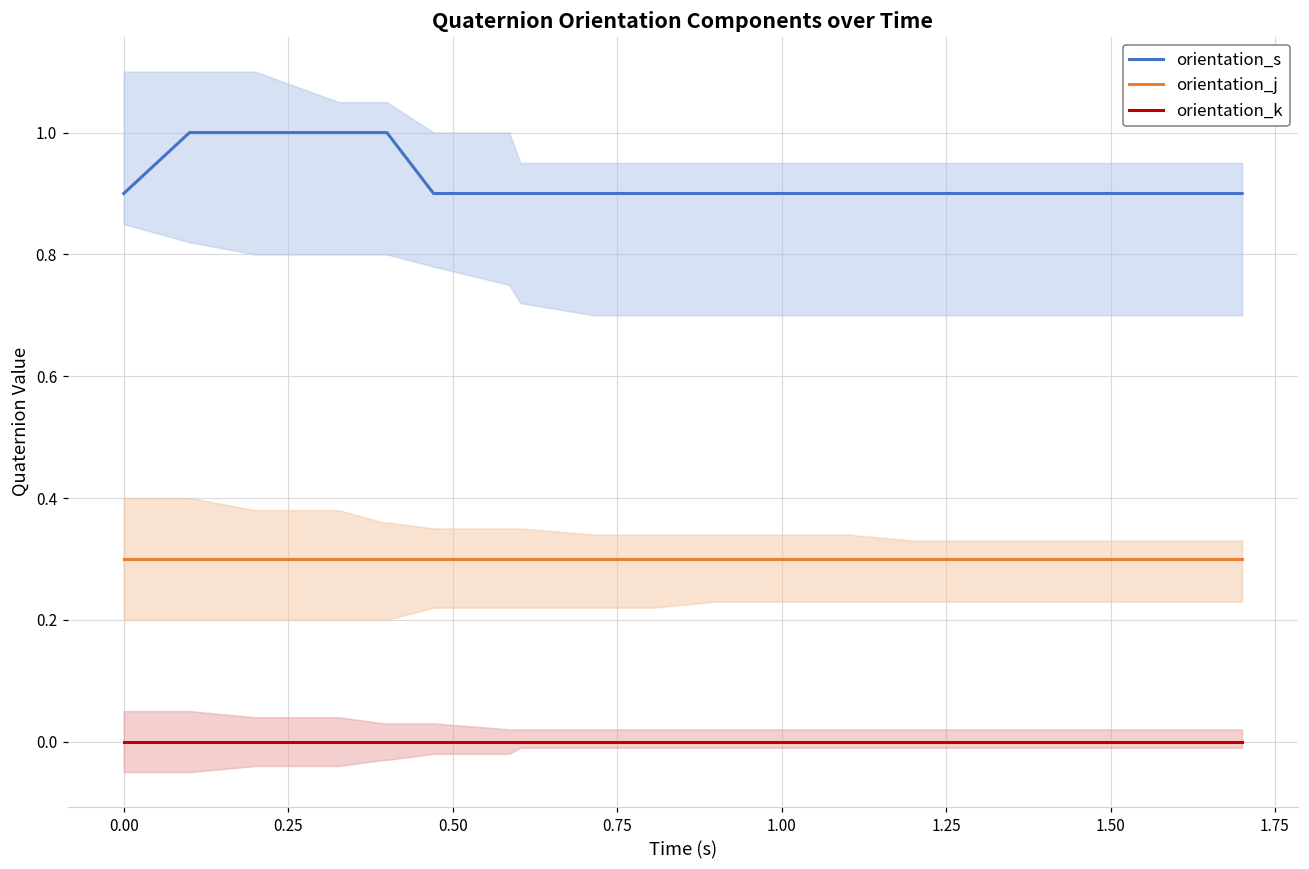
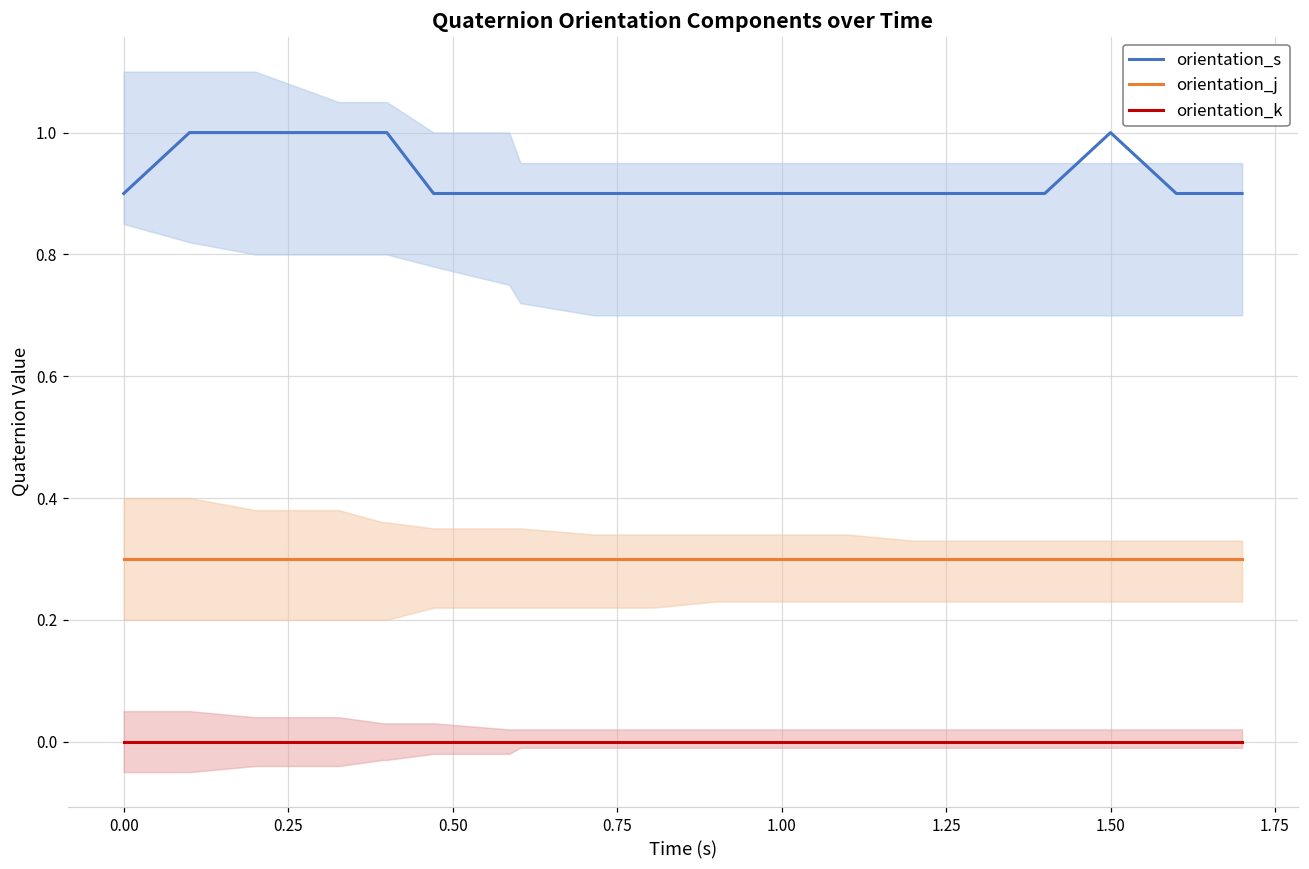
  {
    "orientation_s": {
      "0.00": 0.9,
      "1.00": 0.9,
-     "1.50": 0.9
+     "1.50": 1.0
    },
    "orientation_j": {
      "0.00": 0.3,
      "1.00": 0.3,
      "1.50": 0.3
    },
    "orientation_k": {
      "0.00": 0.0,
      "1.00": 0.0,
      "1.50": 0.0
    }
  }
